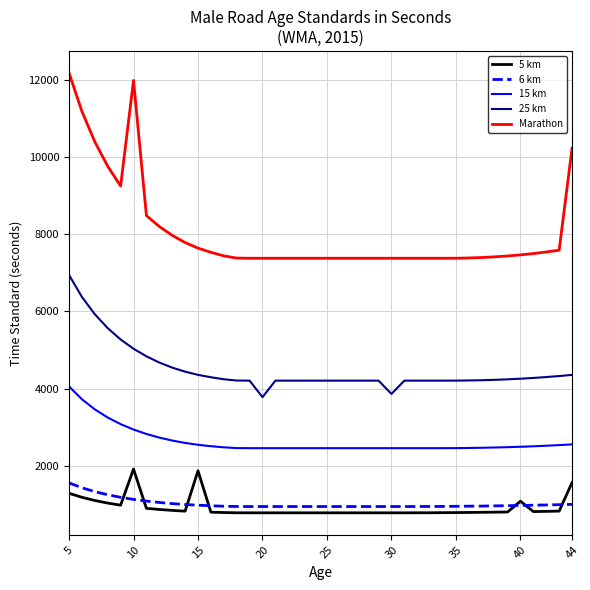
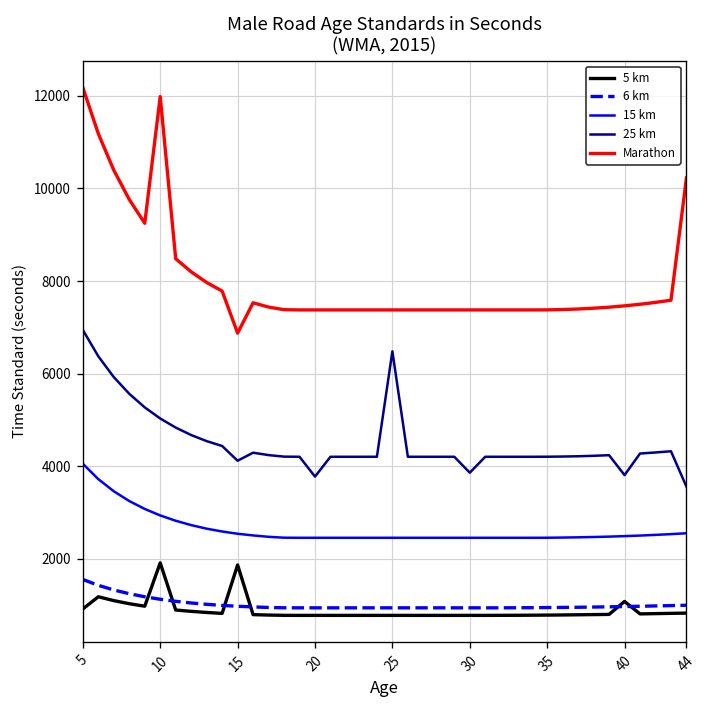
  {
    "5 km": {
-     "5": 1300,
+     "5": 900,
      "10": 1900,
      "15": 1900,
      "20": 800,
      "25": 800,
      "30": 800,
      "35": 800,
      "40": 1100,
-     "44": 1600
+     "44": 800
    },
    "25 km": {
      "5": 6900,
      "10": 5000,
-     "15": 4400,
+     "15": 4100,
      "20": 3800,
-     "25": 4200,
+     "25": 6500,
      "30": 3900,
      "35": 4200,
-     "40": 4300,
-     "44": 4400
+     "40": 3800,
+     "44": 3600
    },
    "Marathon": {
      "5": 12200,
      "10": 12000,
-     "15": 7600,
+     "15": 6900,
      "20": 7400,
      "25": 7400,
      "30": 7400,
      "35": 7400,
      "40": 7500,
      "44": 10200
    }
  }
